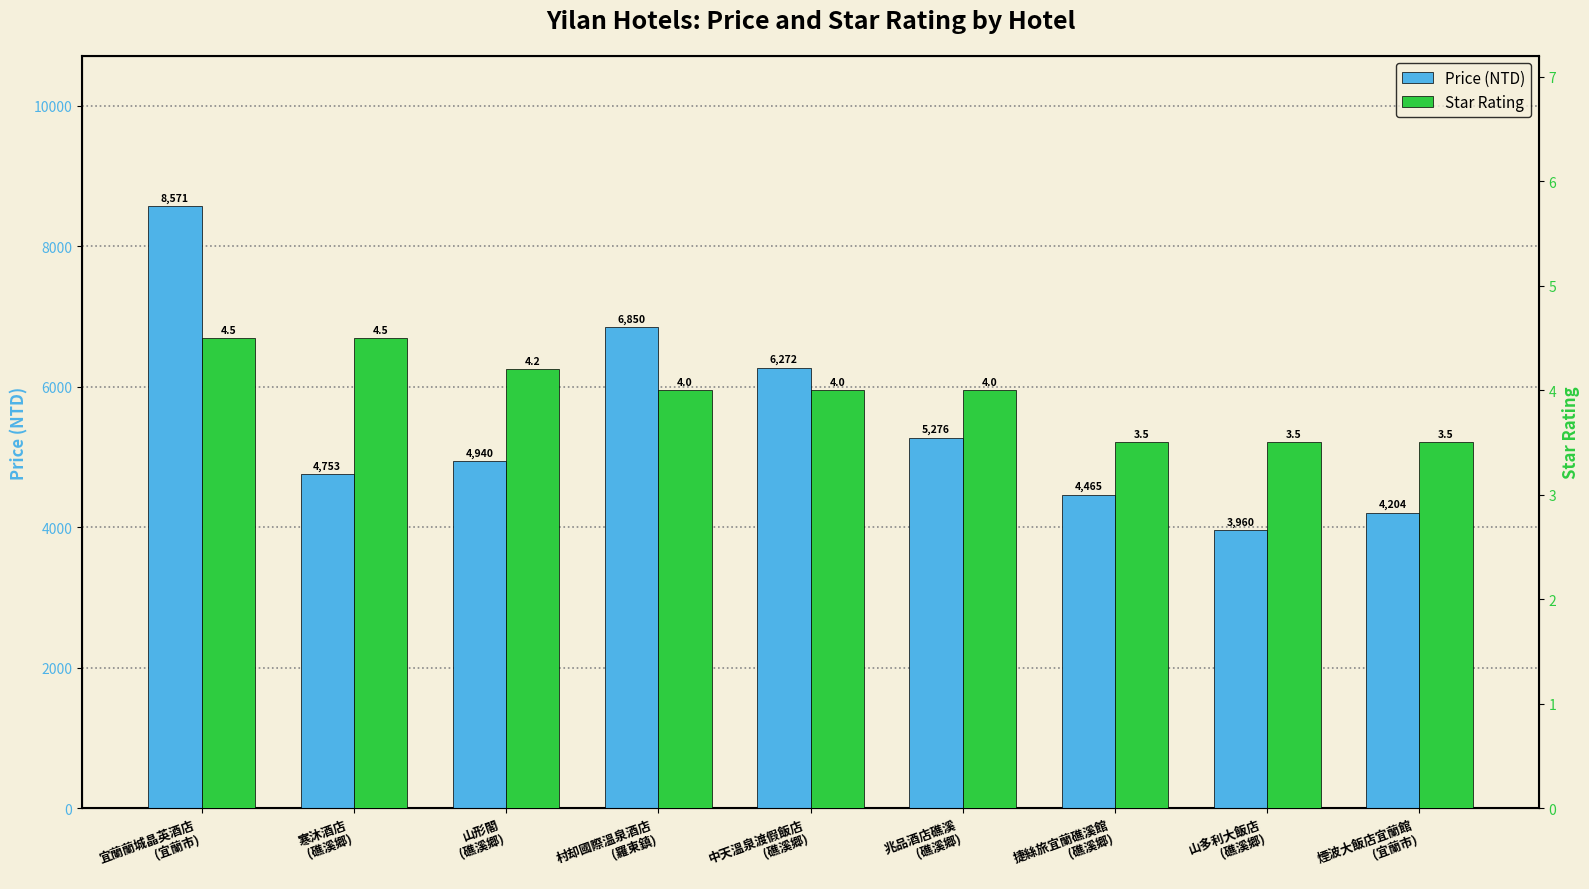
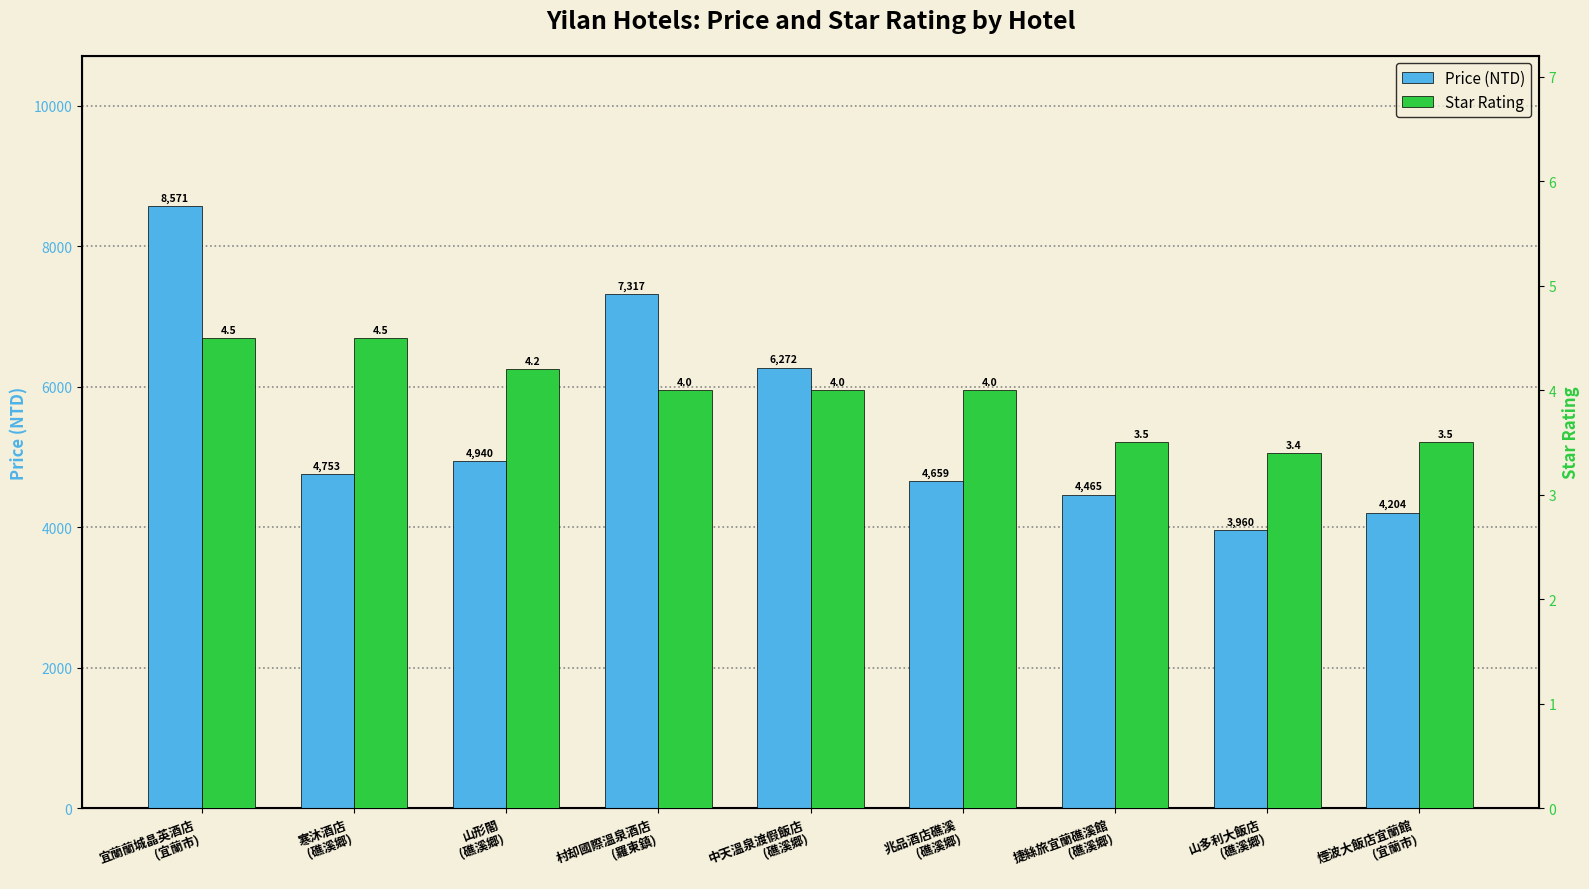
  {
    "Price (NTD)": {
      "宜蘭蘭城晶英酒店 (宜蘭市)": "8,571",
      "寒沐酒店 (礁溪郷)": "4,753",
      "山形閣 (礁溪郷)": "4,940",
-     "村却國際溫泉酒店 (羅東鎮)": "6,850",
+     "村却國際溫泉酒店 (羅東鎮)": "7,317",
      "中天溫泉渡假飯店 (礁溪郷)": "6,272",
-     "兆品酒店礁溪 (礁溪郷)": "5,276",
+     "兆品酒店礁溪 (礁溪郷)": "4,659",
      "捷絲旅宜蘭礁溪館 (礁溪郷)": "4,465",
      "山多利大飯店 (礁溪郷)": "3,960",
      "煙波大飯店宜蘭館 (宜蘭市)": "4,204"
    },
    "Star Rating": {
      "宜蘭蘭城晶英酒店 (宜蘭市)": "4.5",
      "寒沐酒店 (礁溪郷)": "4.5",
      "山形閣 (礁溪郷)": "4.2",
      "村却國際溫泉酒店 (羅東鎮)": "4.0",
      "中天溫泉渡假飯店 (礁溪郷)": "4.0",
      "兆品酒店礁溪 (礁溪郷)": "4.0",
      "捷絲旅宜蘭礁溪館 (礁溪郷)": "3.5",
-     "山多利大飯店 (礁溪郷)": "3.5",
+     "山多利大飯店 (礁溪郷)": "3.4",
      "煙波大飯店宜蘭館 (宜蘭市)": "3.5"
    }
  }
